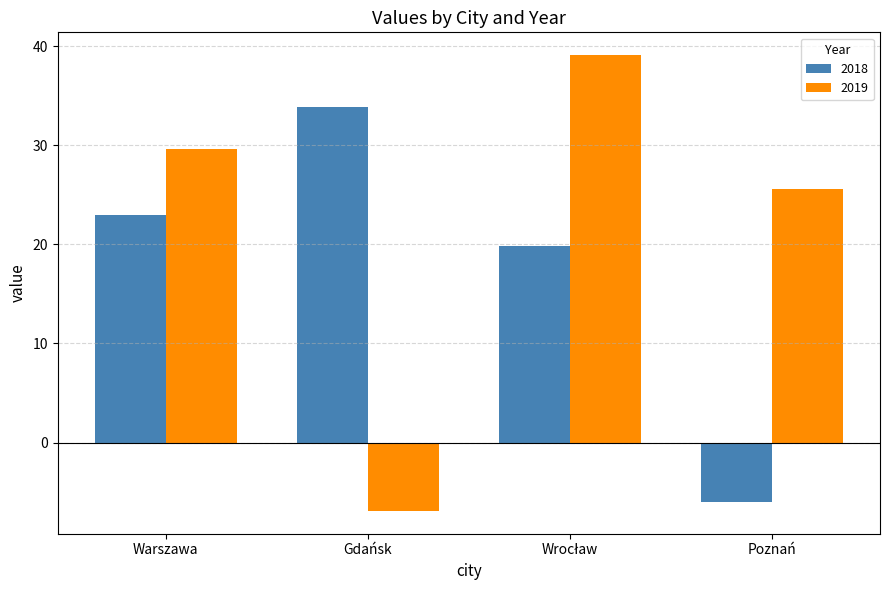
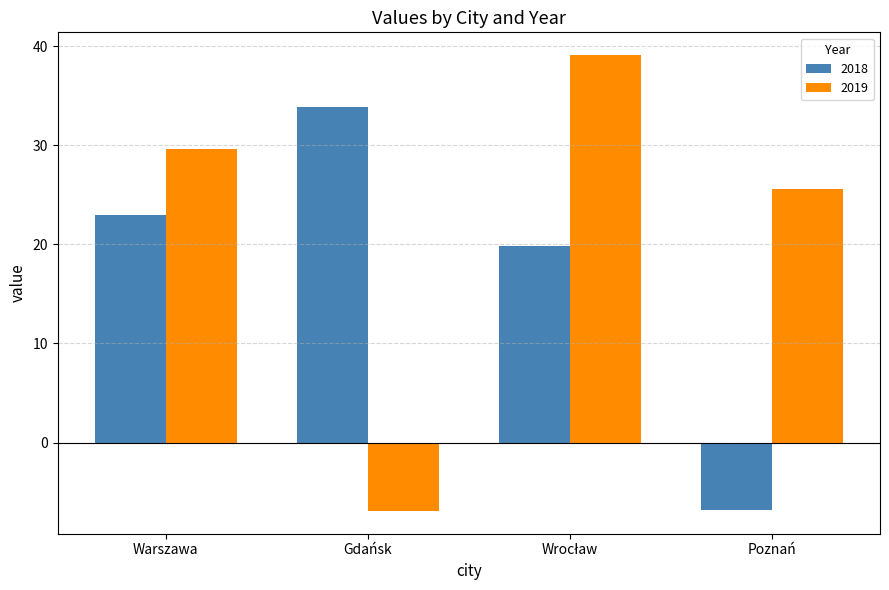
  {
    "2018": {
      "Warszawa": 23,
      "Gdańsk": 34,
      "Wrocław": 20,
-     "Poznań": -6
+     "Poznań": -7
    },
    "2019": {
      "Warszawa": 30,
      "Gdańsk": -7,
      "Wrocław": 39,
      "Poznań": 26
    }
  }
